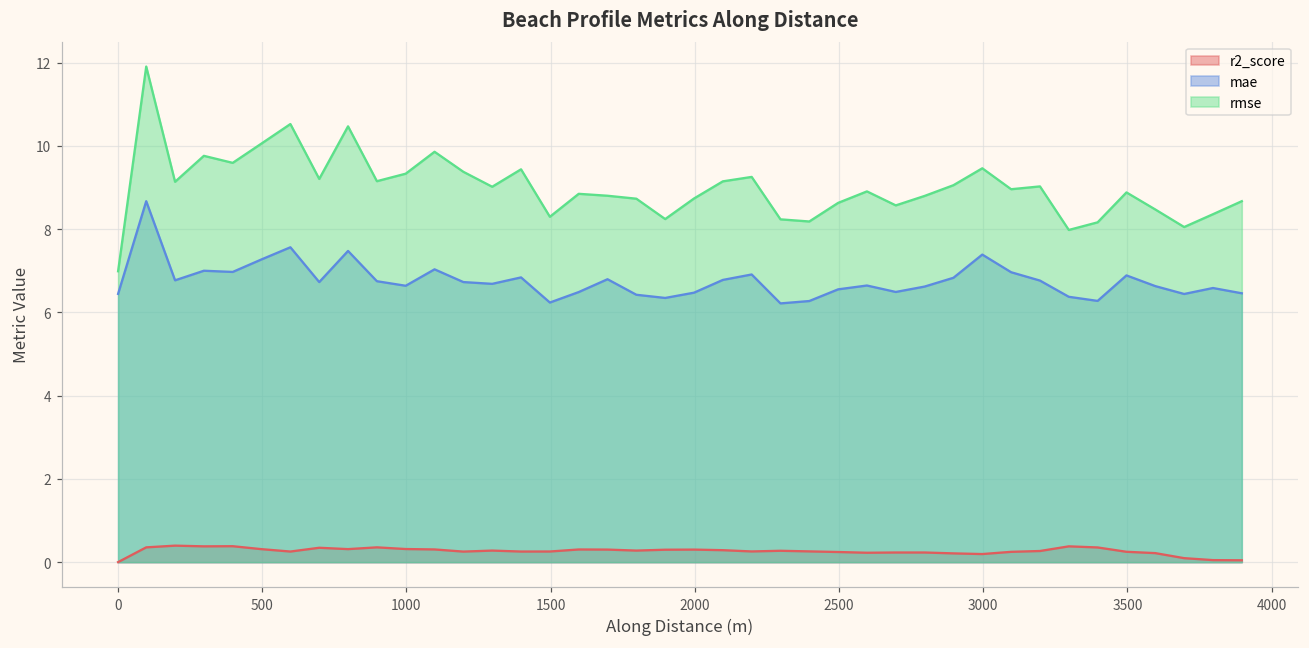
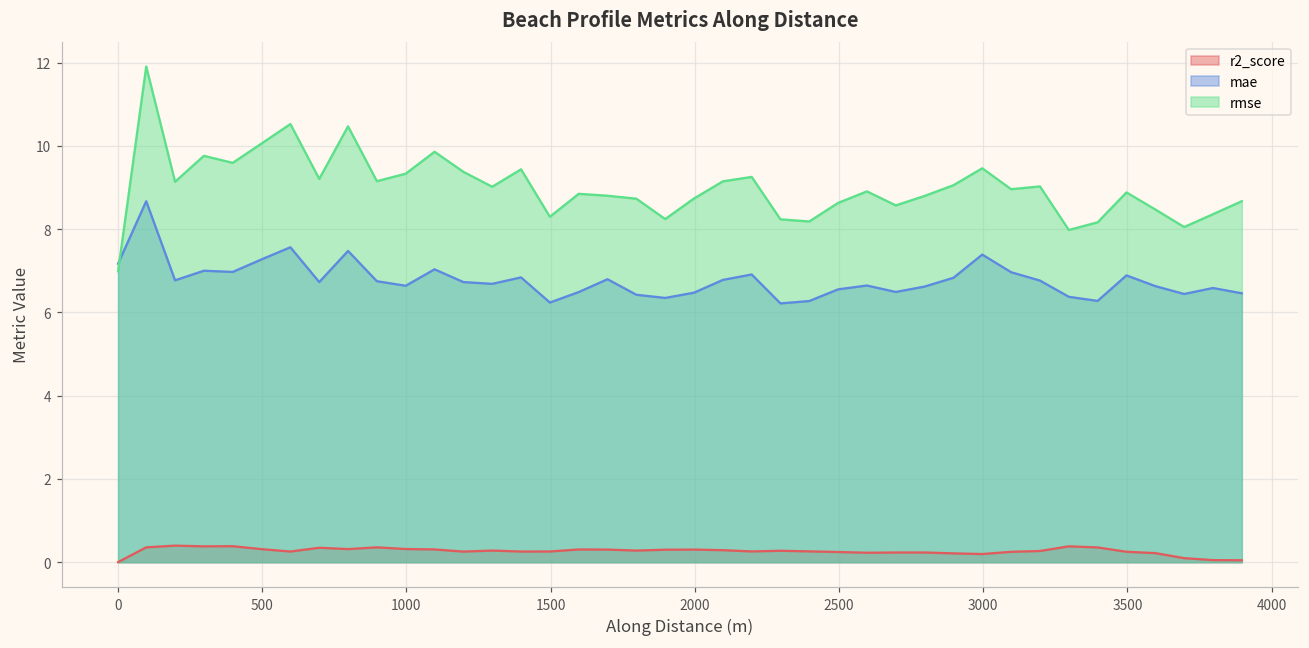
  {
    "r2_score": {
      "0": 0.0
    },
    "mae": {
-     "0": 6.4
+     "0": 7.2
    },
    "rmse": {
      "0": 7.0
    }
  }
